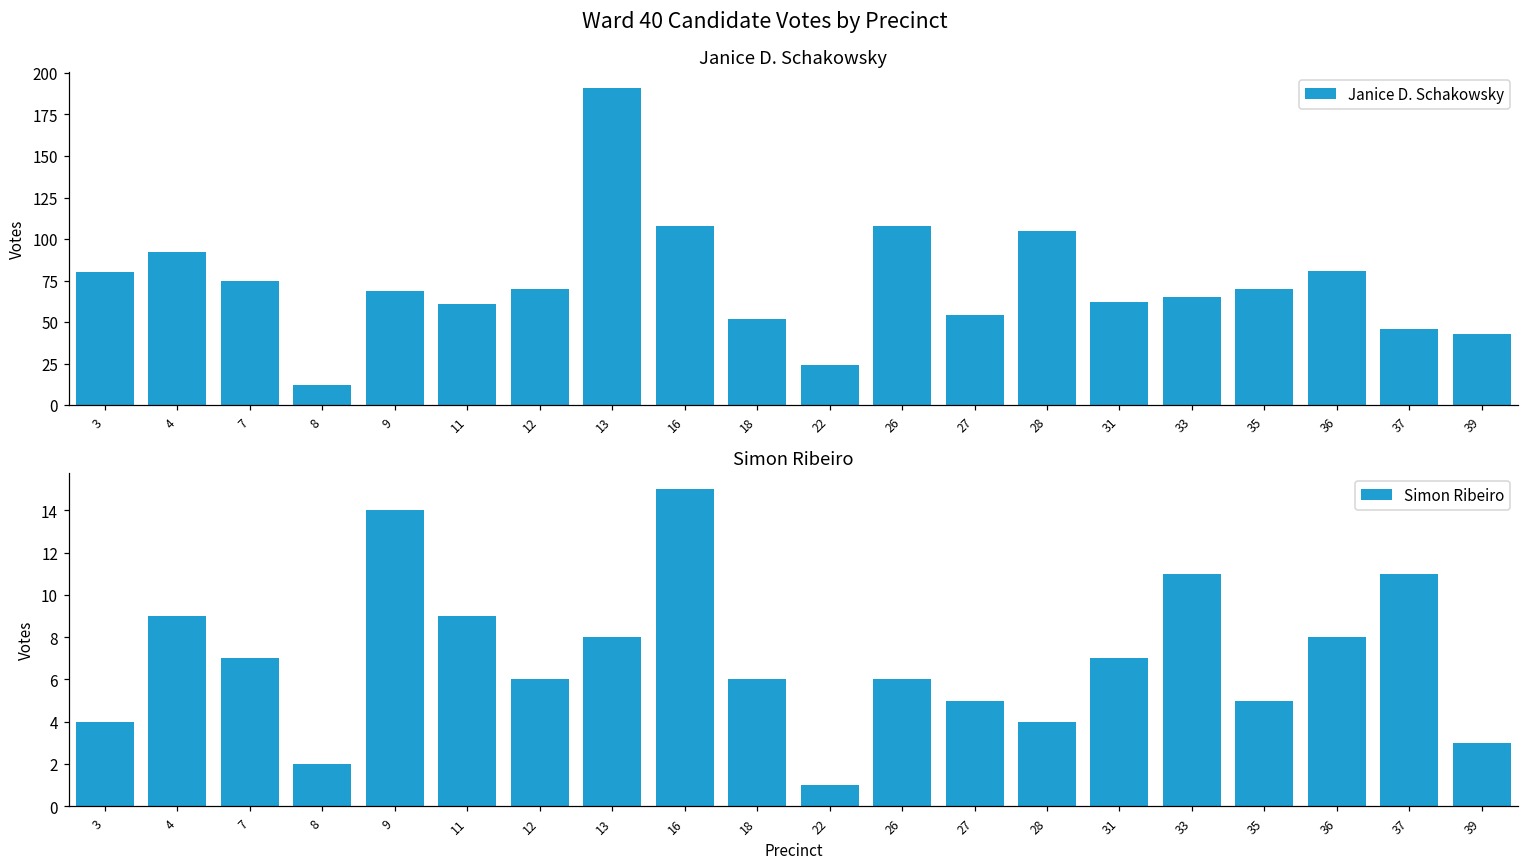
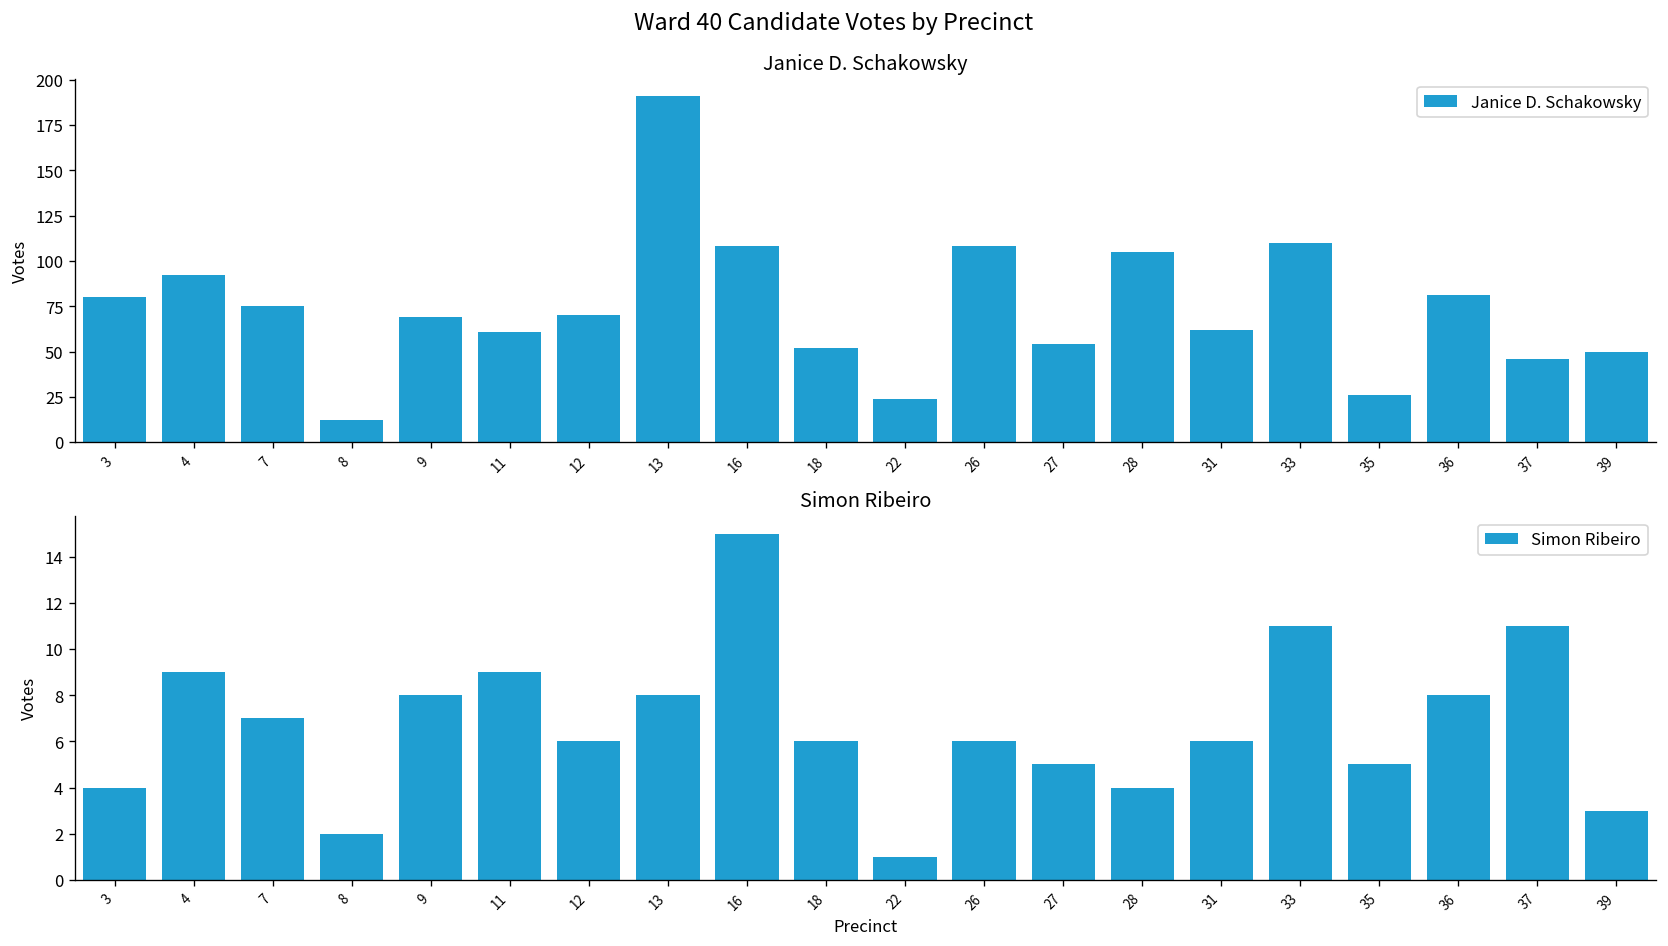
  {
    "Janice D. Schakowsky": {
      "3": 80,
      "4": 92,
      "7": 75,
      "8": 12,
      "9": 69,
      "11": 61,
      "12": 70,
      "13": 191,
      "16": 108,
      "18": 52,
      "22": 24,
      "26": 108,
      "27": 54,
      "28": 105,
      "31": 62,
-     "33": 65,
-     "35": 70,
+     "33": 110,
+     "35": 26,
      "36": 81,
      "37": 46,
-     "39": 43
+     "39": 50
    },
    "Simon Ribeiro": {
      "3": 4,
      "4": 9,
      "7": 7,
      "8": 2,
-     "9": 14,
+     "9": 8,
      "11": 9,
      "12": 6,
      "13": 8,
      "16": 15,
      "18": 6,
      "22": 1,
      "26": 6,
      "27": 5,
      "28": 4,
-     "31": 7,
+     "31": 6,
      "33": 11,
      "35": 5,
      "36": 8,
      "37": 11,
      "39": 3
    }
  }
